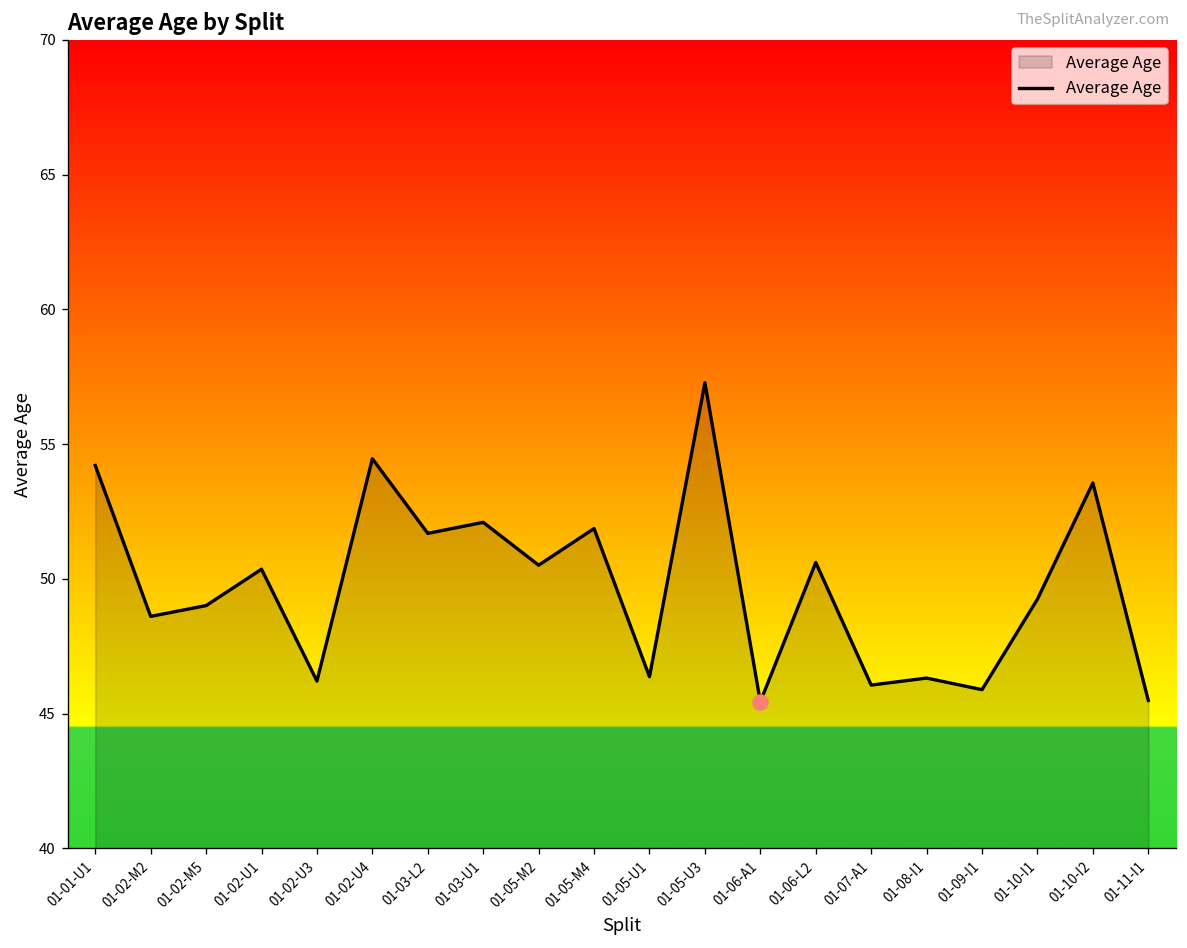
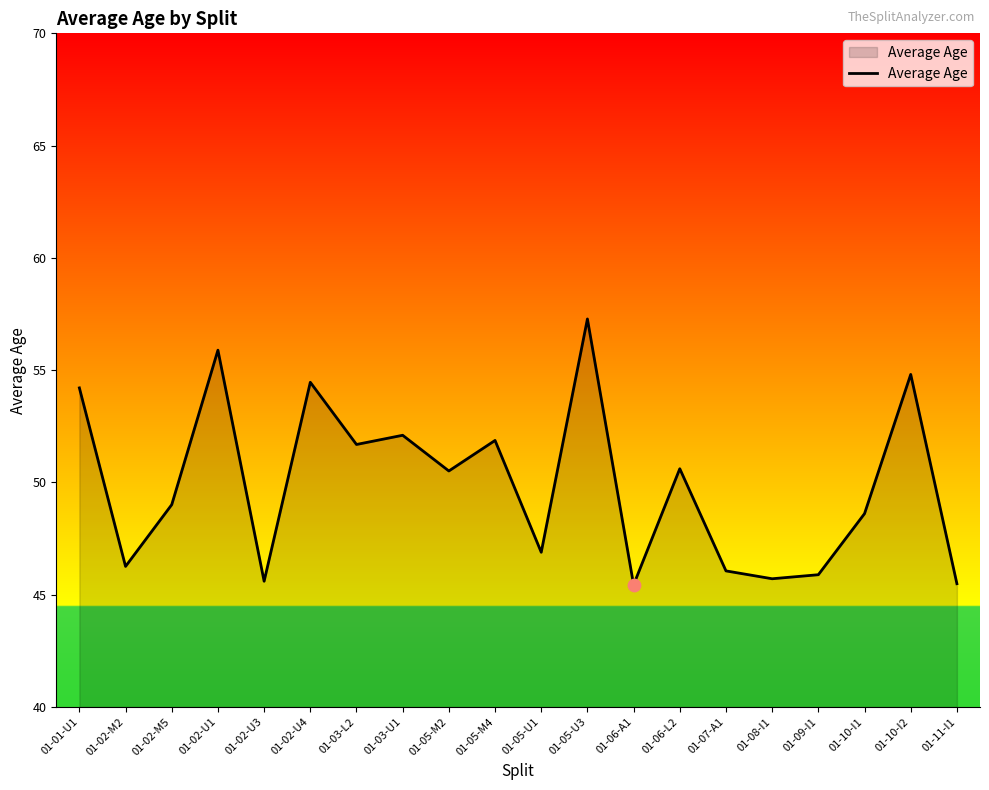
  {
    "Average Age": {
      "01-01-U1": 54.2,
-     "01-02-M2": 48.6,
+     "01-02-M2": 46.3,
      "01-02-M5": 49.0,
-     "01-02-U1": 50.4,
-     "01-02-U3": 46.2,
+     "01-02-U1": 55.9,
+     "01-02-U3": 45.6,
      "01-02-U4": 54.5,
      "01-03-L2": 51.7,
      "01-03-U1": 52.1,
      "01-05-M2": 50.5,
      "01-05-M4": 51.9,
-     "01-05-U1": 46.4,
+     "01-05-U1": 46.9,
      "01-05-U3": 57.3,
      "01-06-L2": 50.6,
      "01-07-A1": 46.1,
-     "01-08-I1": 46.3,
+     "01-08-I1": 45.7,
      "01-09-I1": 45.9,
-     "01-10-I1": 49.3,
-     "01-10-I2": 53.6,
+     "01-10-I1": 48.6,
+     "01-10-I2": 54.8,
      "01-11-I1": 45.5
    }
  }
